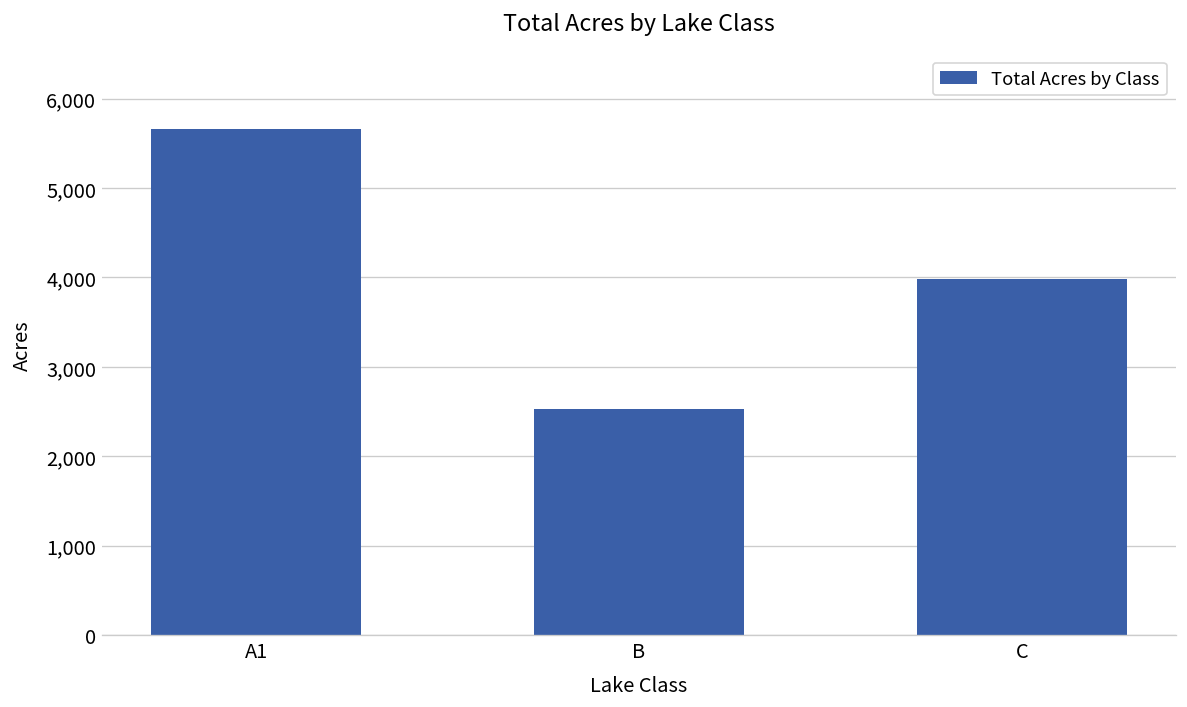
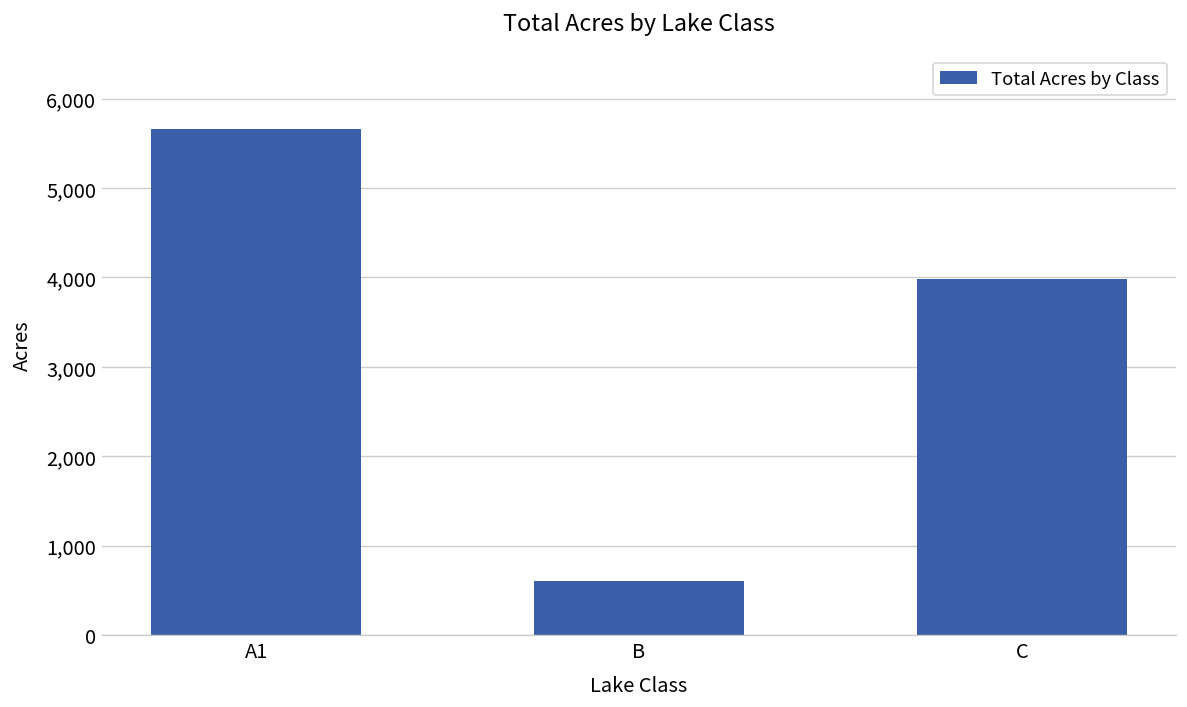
  {
    "A1": "5,700",
-   "B": "2,500",
+   "B": "600",
    "C": "4,000"
  }
